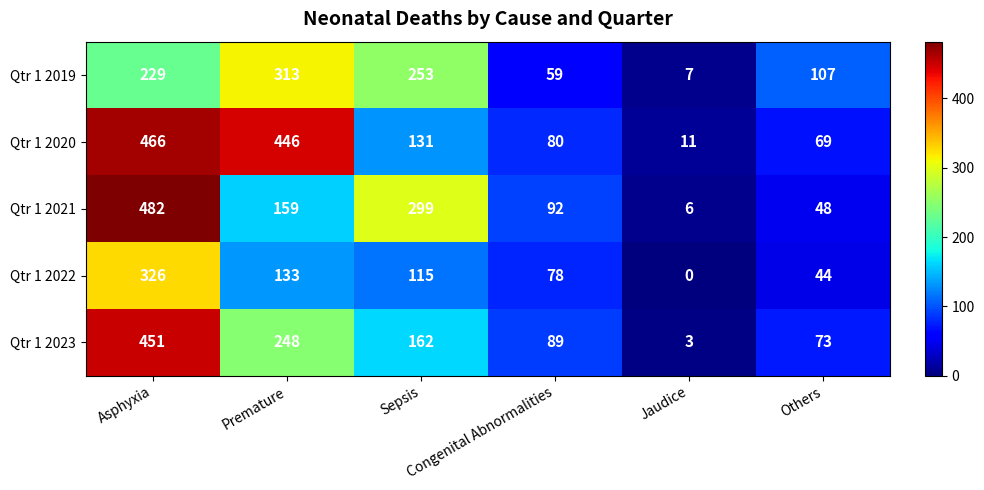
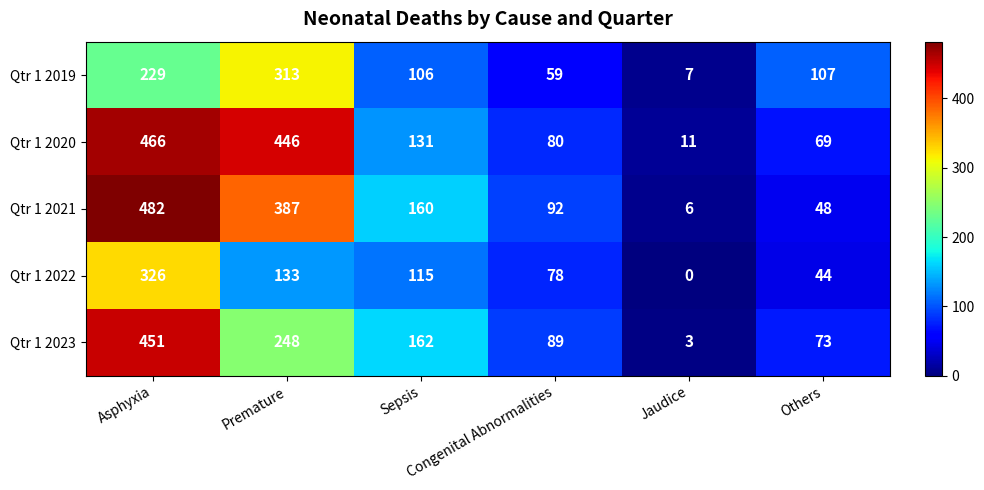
  {
    "Qtr 1 2019": {
      "Asphyxia": 229,
      "Premature": 313,
-     "Sepsis": 253,
+     "Sepsis": 106,
      "Congenital Abnormalities": 59,
      "Jaudice": 7,
      "Others": 107
    },
    "Qtr 1 2020": {
      "Asphyxia": 466,
      "Premature": 446,
      "Sepsis": 131,
      "Congenital Abnormalities": 80,
      "Jaudice": 11,
      "Others": 69
    },
    "Qtr 1 2021": {
      "Asphyxia": 482,
-     "Premature": 159,
-     "Sepsis": 299,
+     "Premature": 387,
+     "Sepsis": 160,
      "Congenital Abnormalities": 92,
      "Jaudice": 6,
      "Others": 48
    },
    "Qtr 1 2022": {
      "Asphyxia": 326,
      "Premature": 133,
      "Sepsis": 115,
      "Congenital Abnormalities": 78,
      "Jaudice": 0,
      "Others": 44
    },
    "Qtr 1 2023": {
      "Asphyxia": 451,
      "Premature": 248,
      "Sepsis": 162,
      "Congenital Abnormalities": 89,
      "Jaudice": 3,
      "Others": 73
    }
  }
